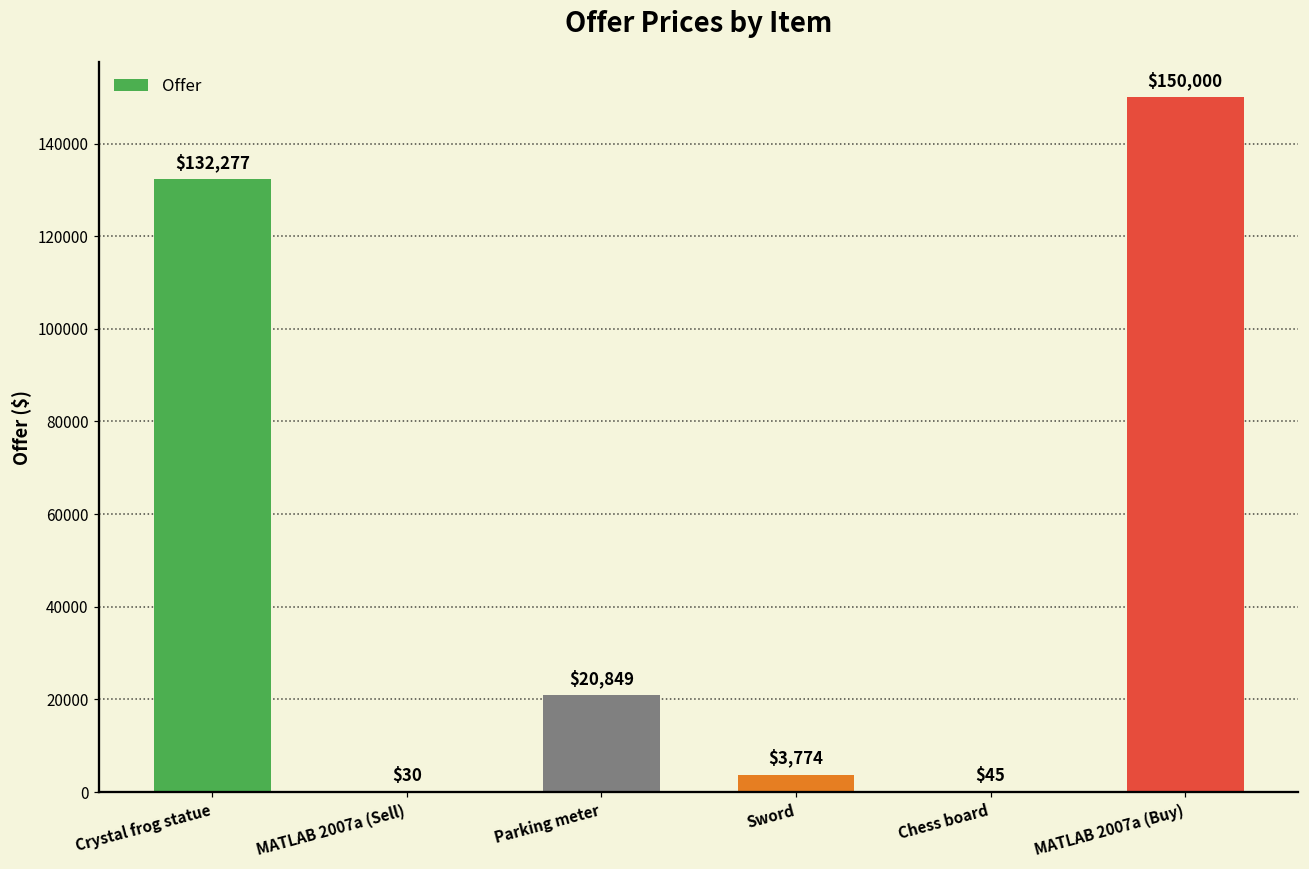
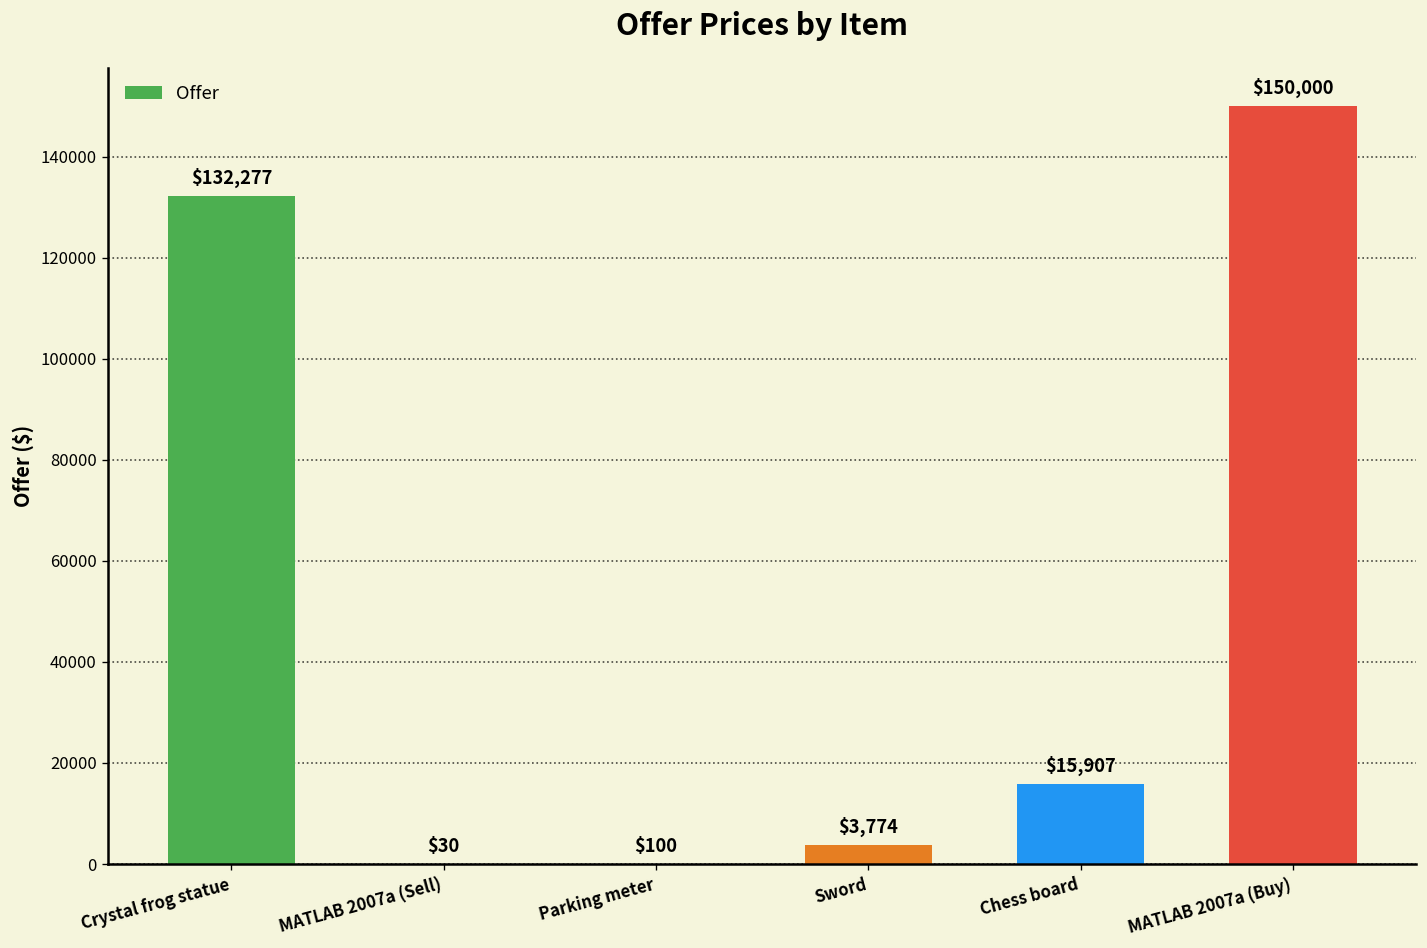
  {
    "Crystal frog statue": "$132,277",
    "MATLAB 2007a (Sell)": "$30",
-   "Parking meter": "$20,849",
+   "Parking meter": "$100",
    "Sword": "$3,774",
-   "Chess board": "$45",
+   "Chess board": "$15,907",
    "MATLAB 2007a (Buy)": "$150,000"
  }
